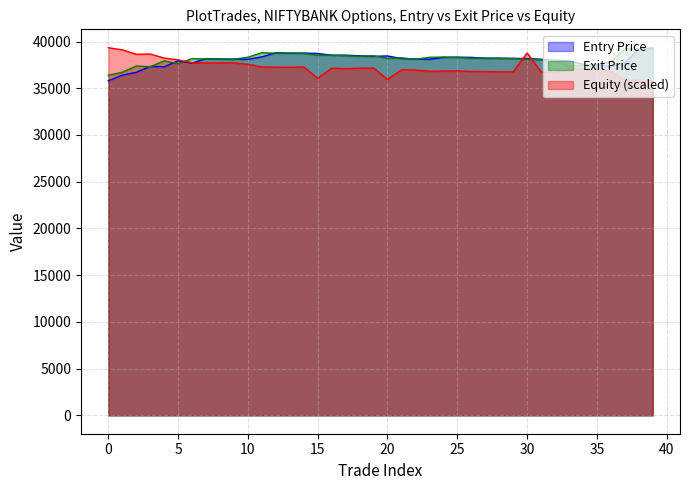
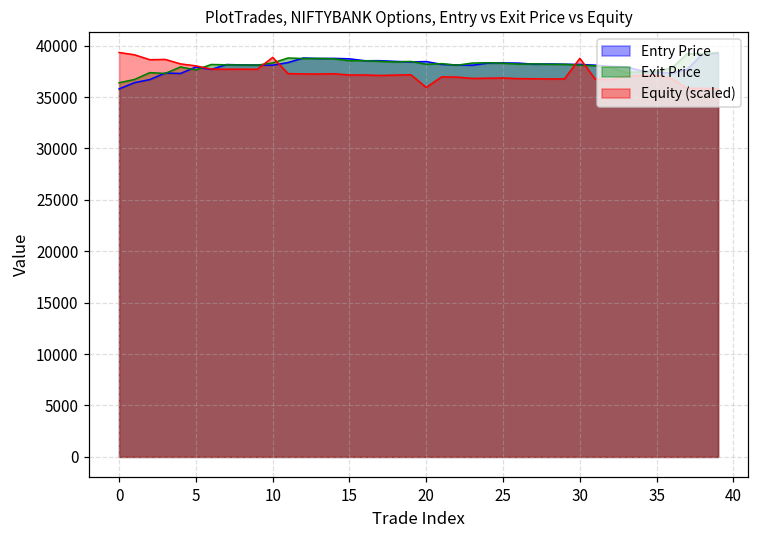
  {
    "Entry Price": {
      "0": 36000
    },
    "Exit Price": {
      "0": 36000,
      "5": 38000
    },
    "Equity (scaled)": {
      "0": 39000,
-     "10": 38000,
-     "15": 36000,
+     "10": 39000,
+     "15": 37000,
      "20": 36000,
      "25": 37000,
      "30": 39000
    }
  }
